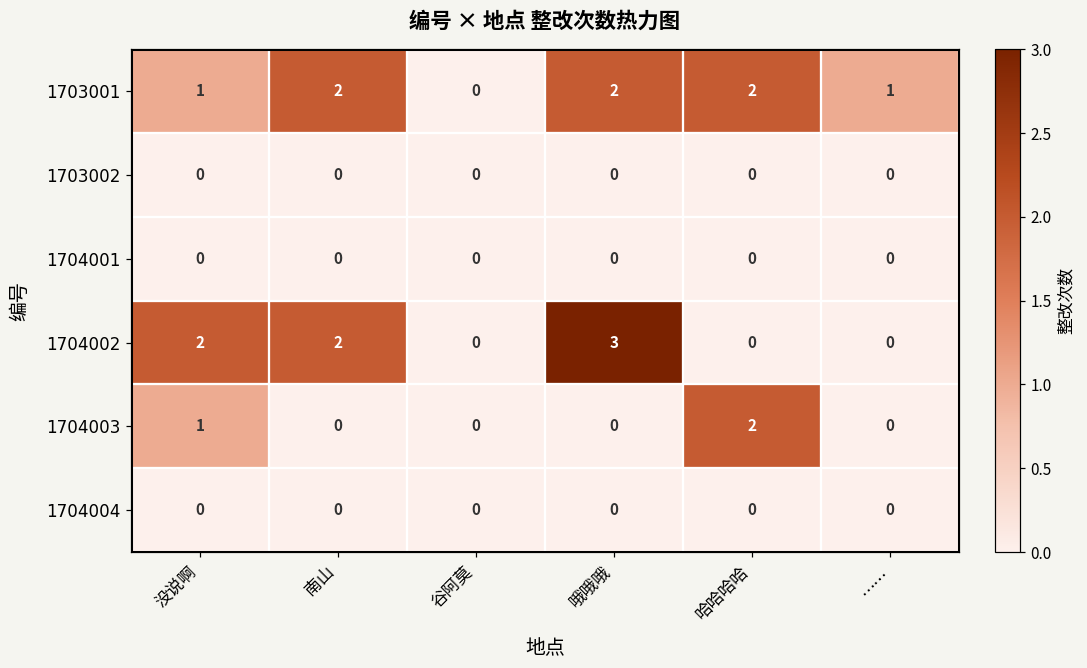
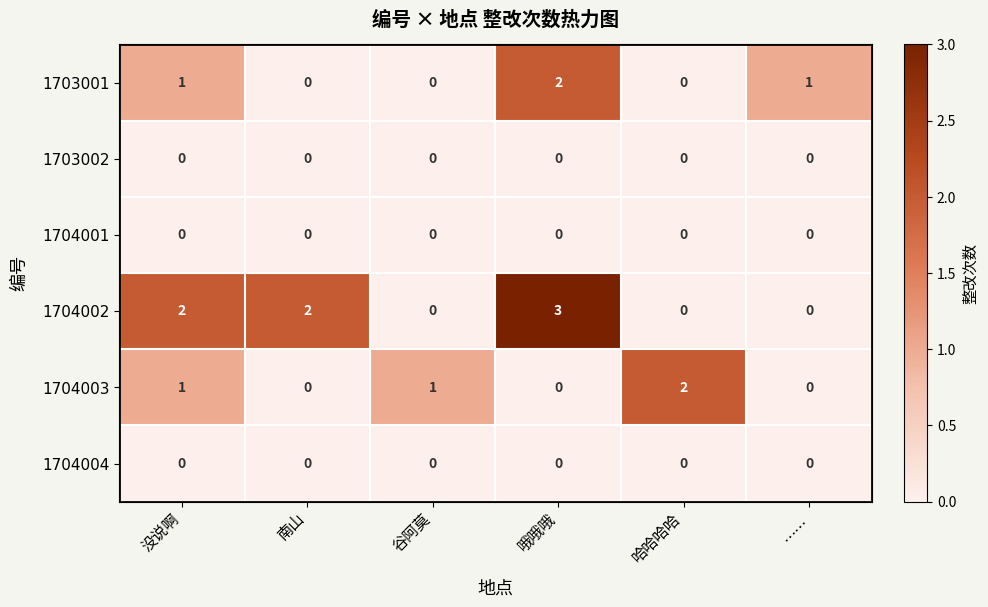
  {
    "1703001": {
      "没说啊": 1,
-     "南山": 2,
+     "南山": 0,
      "谷阿莫": 0,
      "哦哦哦": 2,
-     "哈哈哈哈": 2,
+     "哈哈哈哈": 0,
      "……": 1
    },
    "1703002": {
      "没说啊": 0,
      "南山": 0,
      "谷阿莫": 0,
      "哦哦哦": 0,
      "哈哈哈哈": 0,
      "……": 0
    },
    "1704001": {
      "没说啊": 0,
      "南山": 0,
      "谷阿莫": 0,
      "哦哦哦": 0,
      "哈哈哈哈": 0,
      "……": 0
    },
    "1704002": {
      "没说啊": 2,
      "南山": 2,
      "谷阿莫": 0,
      "哦哦哦": 3,
      "哈哈哈哈": 0,
      "……": 0
    },
    "1704003": {
      "没说啊": 1,
      "南山": 0,
-     "谷阿莫": 0,
+     "谷阿莫": 1,
      "哦哦哦": 0,
      "哈哈哈哈": 2,
      "……": 0
    },
    "1704004": {
      "没说啊": 0,
      "南山": 0,
      "谷阿莫": 0,
      "哦哦哦": 0,
      "哈哈哈哈": 0,
      "……": 0
    }
  }
